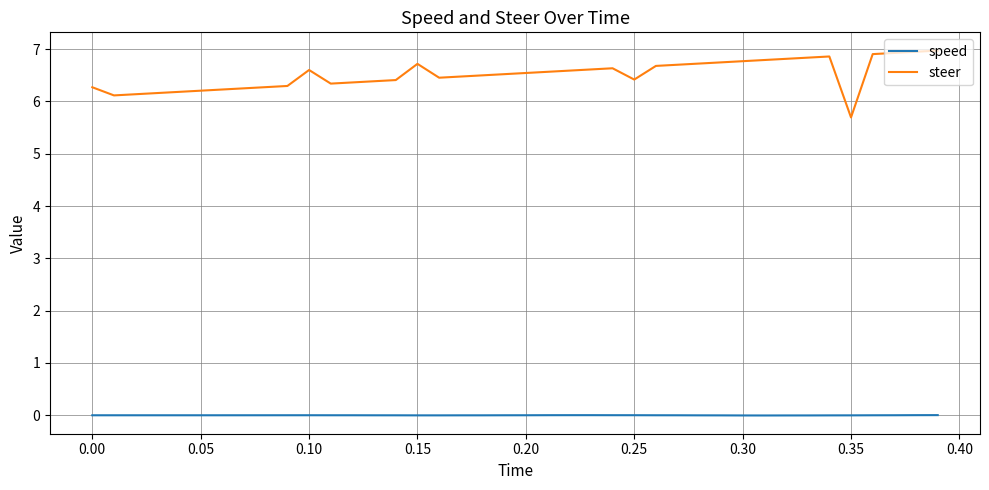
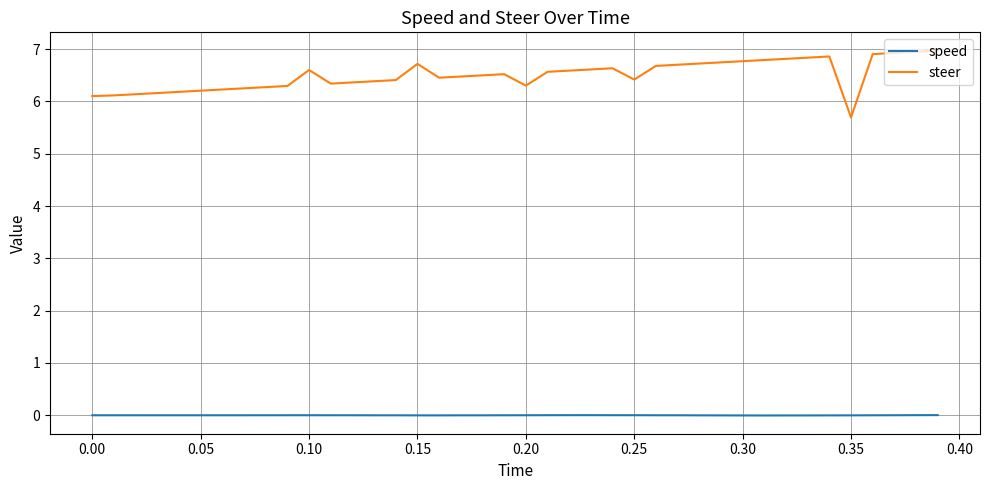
  {
    "speed": {
      "0.00": 0.0,
      "0.05": 0.0,
      "0.10": 0.0,
      "0.15": 0.0,
      "0.20": 0.0,
      "0.25": 0.0,
      "0.30": 0.0,
      "0.35": 0.0
    },
    "steer": {
-     "0.00": 6.3,
+     "0.00": 6.1,
      "0.05": 6.2,
      "0.10": 6.6,
      "0.15": 6.7,
-     "0.20": 6.5,
+     "0.20": 6.3,
      "0.25": 6.4,
      "0.30": 6.8,
      "0.35": 5.7
    }
  }
